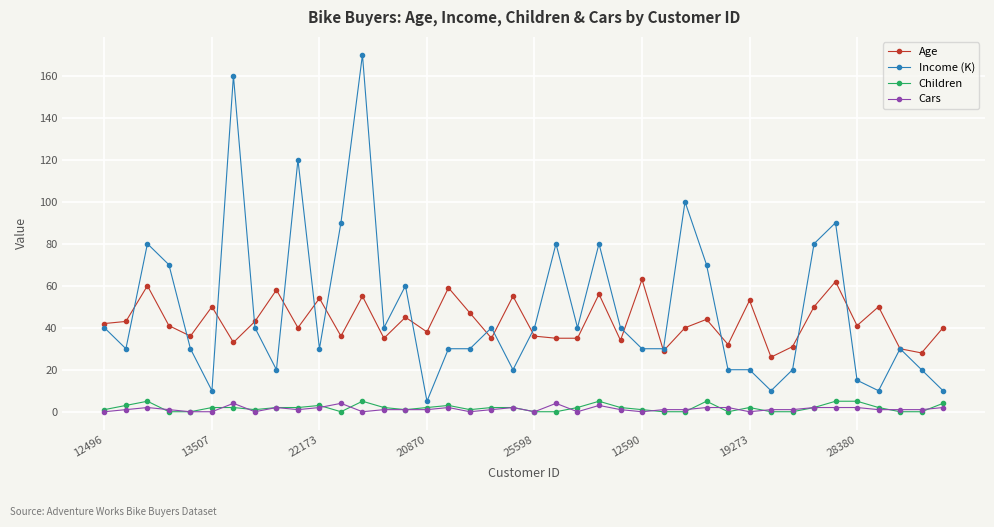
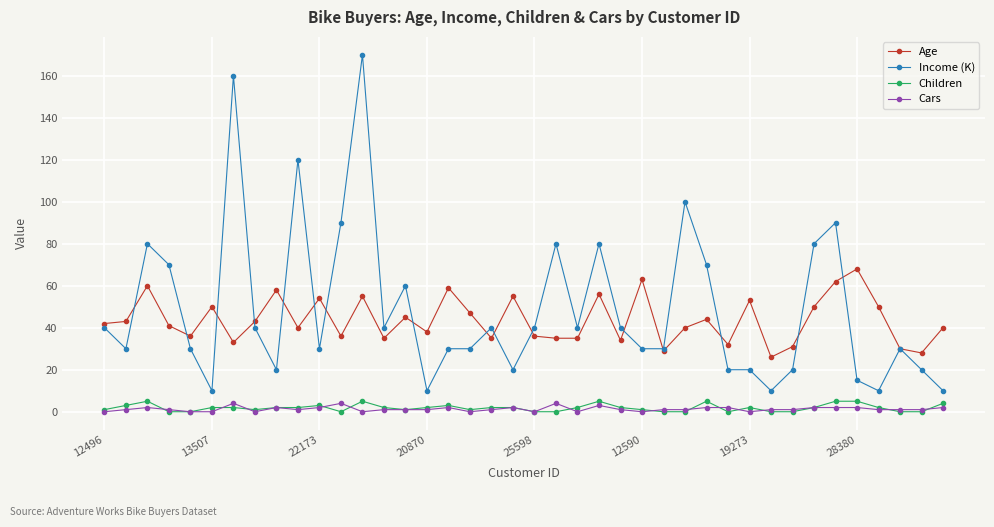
  {
    "Age": {
      "12496": 42,
      "13507": 50,
      "22173": 54,
      "20870": 38,
      "25598": 36,
      "12590": 63,
      "19273": 53,
-     "28380": 41
+     "28380": 68
    },
    "Income (K)": {
      "12496": 40,
      "13507": 10,
      "22173": 30,
-     "20870": 5,
+     "20870": 10,
      "25598": 40,
      "12590": 30,
      "19273": 20,
      "28380": 15
    },
    "Children": {
      "13507": 2,
      "19273": 2,
      "28380": 5
    },
    "Cars": {
      "13507": 0,
      "19273": 0,
      "28380": 2
    }
  }
